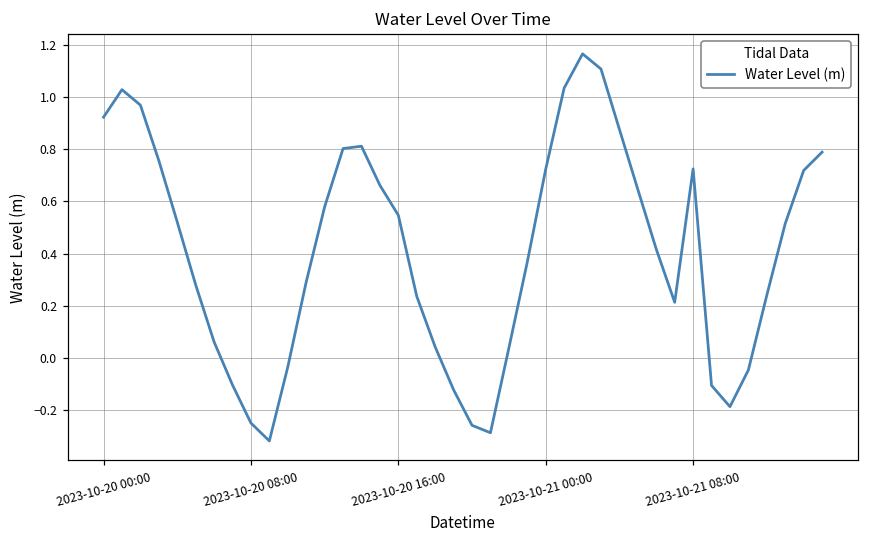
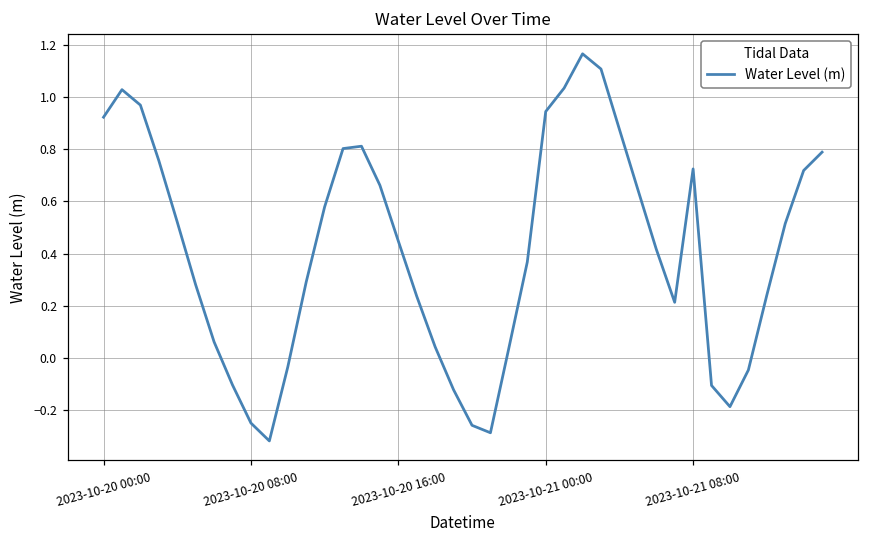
  {
    "2023-10-20 00:00": 0.92,
    "2023-10-20 08:00": -0.25,
-   "2023-10-20 16:00": 0.55,
-   "2023-10-21 00:00": 0.72,
+   "2023-10-20 16:00": 0.45,
+   "2023-10-21 00:00": 0.94,
    "2023-10-21 08:00": 0.72
  }
